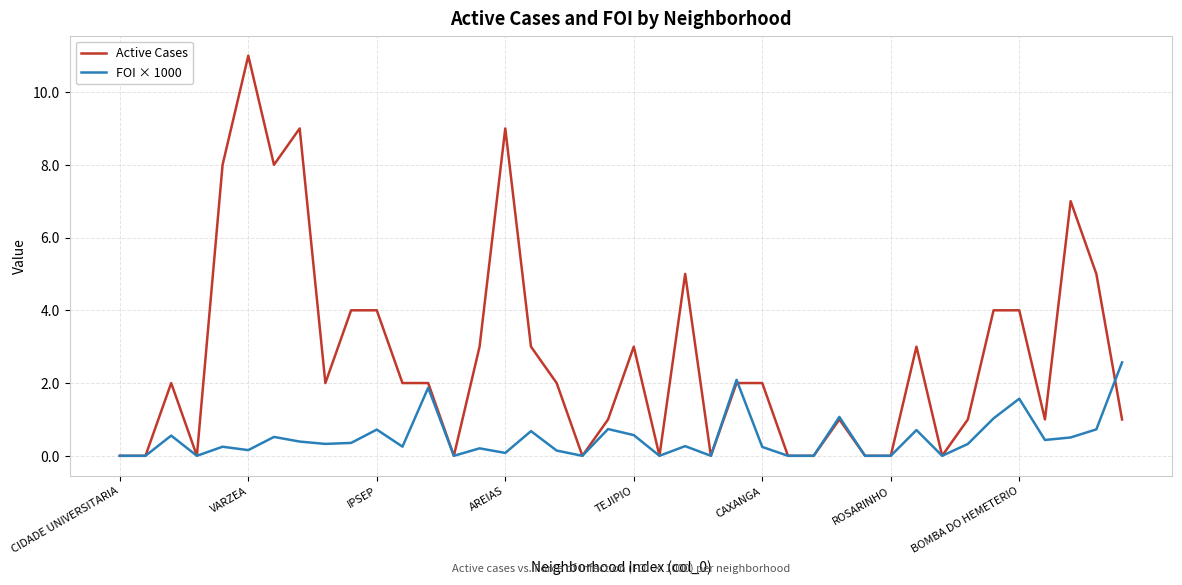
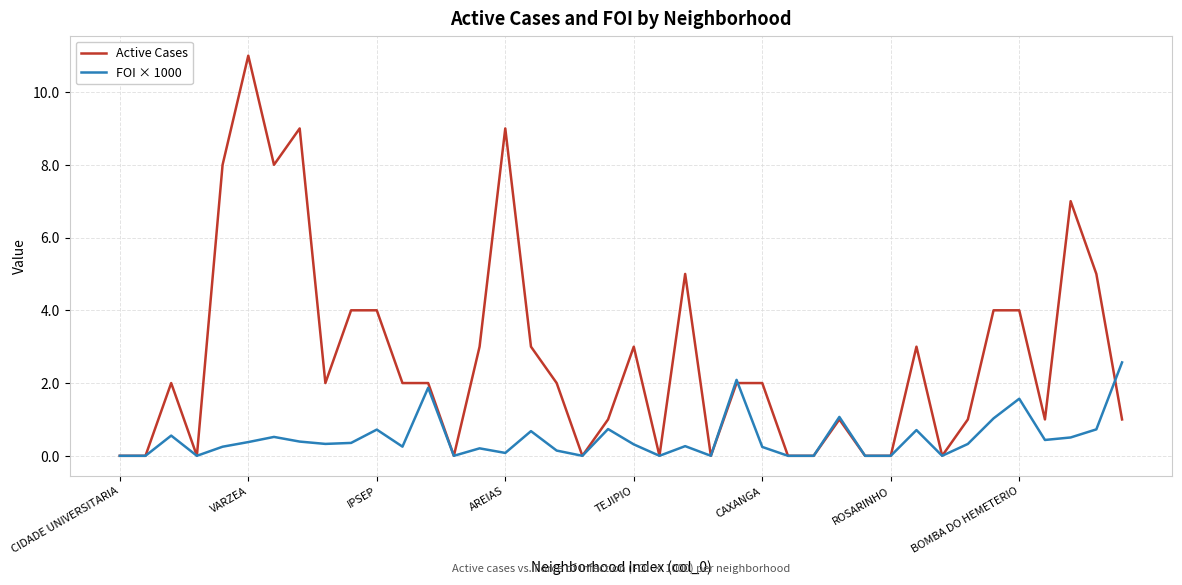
  {
    "Active Cases": {
      "VARZEA": 11.0,
      "IPSEP": 4.0,
      "AREIAS": 9.0,
      "TEJIPIO": 3.0,
      "CAXANGA": 2.0,
      "BOMBA DO HEMETERIO": 4.0
    },
    "FOI × 1000": {
-     "VARZEA": 0.2,
+     "VARZEA": 0.4,
      "IPSEP": 0.7,
      "AREIAS": 0.1,
-     "TEJIPIO": 0.6,
+     "TEJIPIO": 0.3,
      "CAXANGA": 0.2,
      "BOMBA DO HEMETERIO": 1.6
    }
  }
